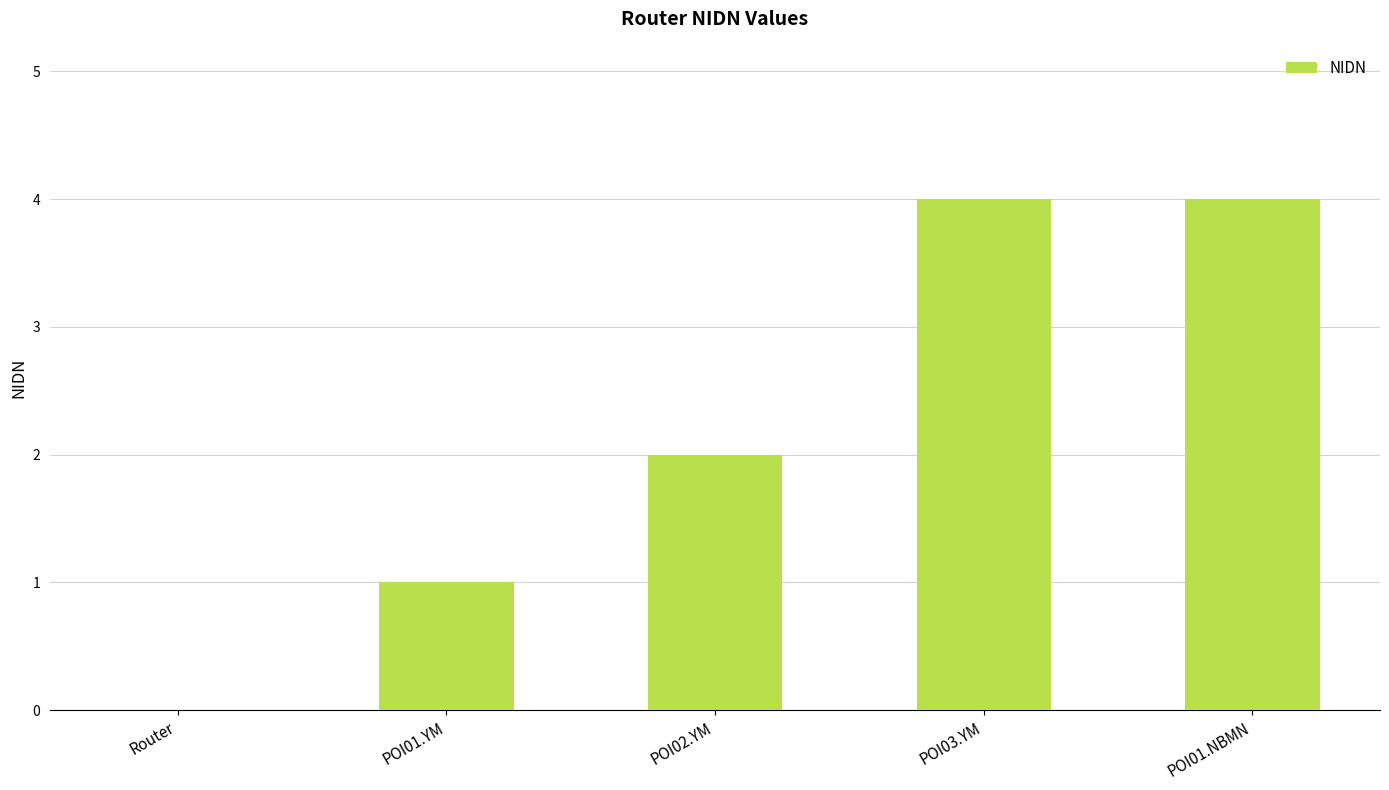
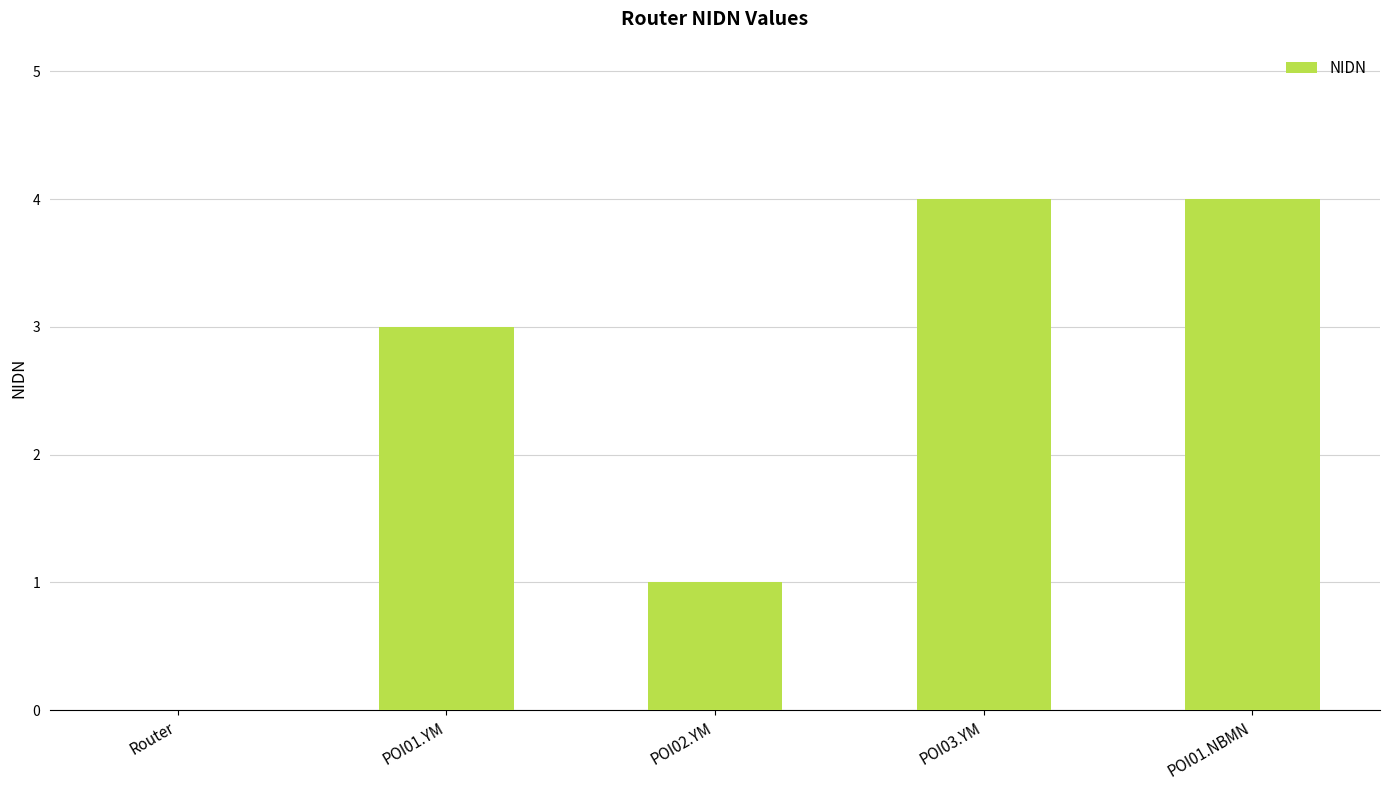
  {
    "Router": 0,
-   "POI01.YM": 1,
-   "POI02.YM": 2,
+   "POI01.YM": 3,
+   "POI02.YM": 1,
    "POI03.YM": 4,
    "POI01.NBMN": 4
  }
